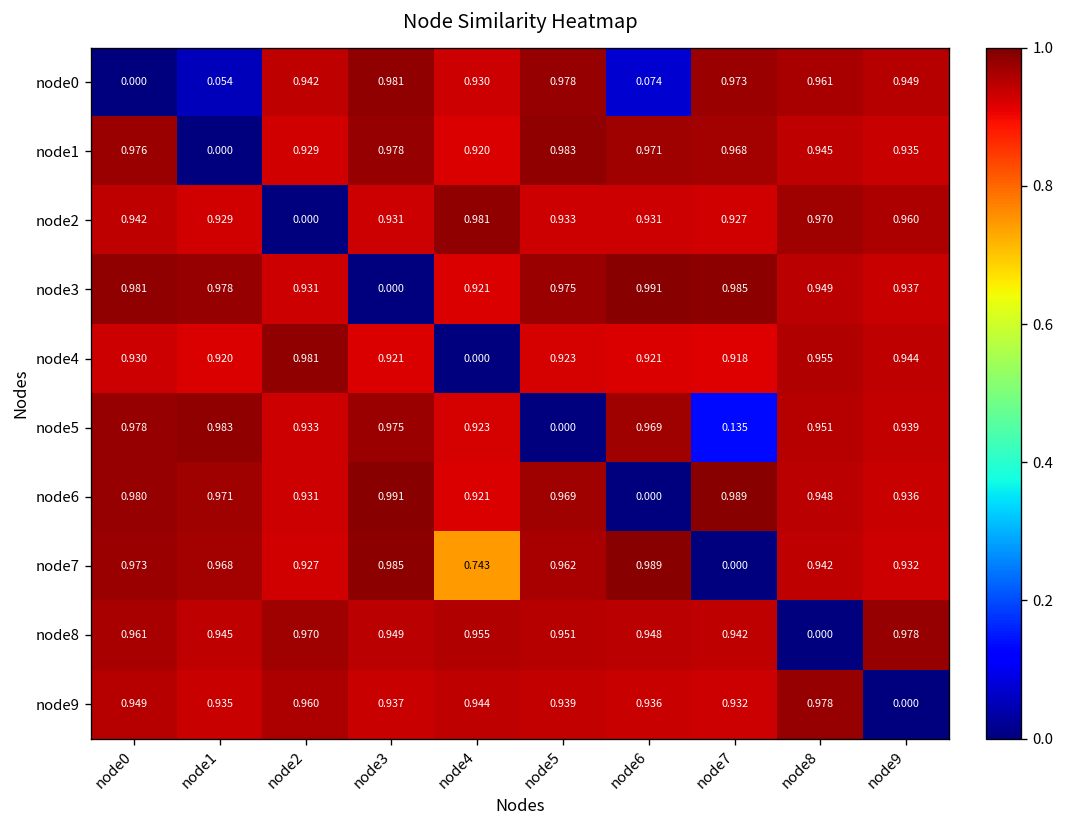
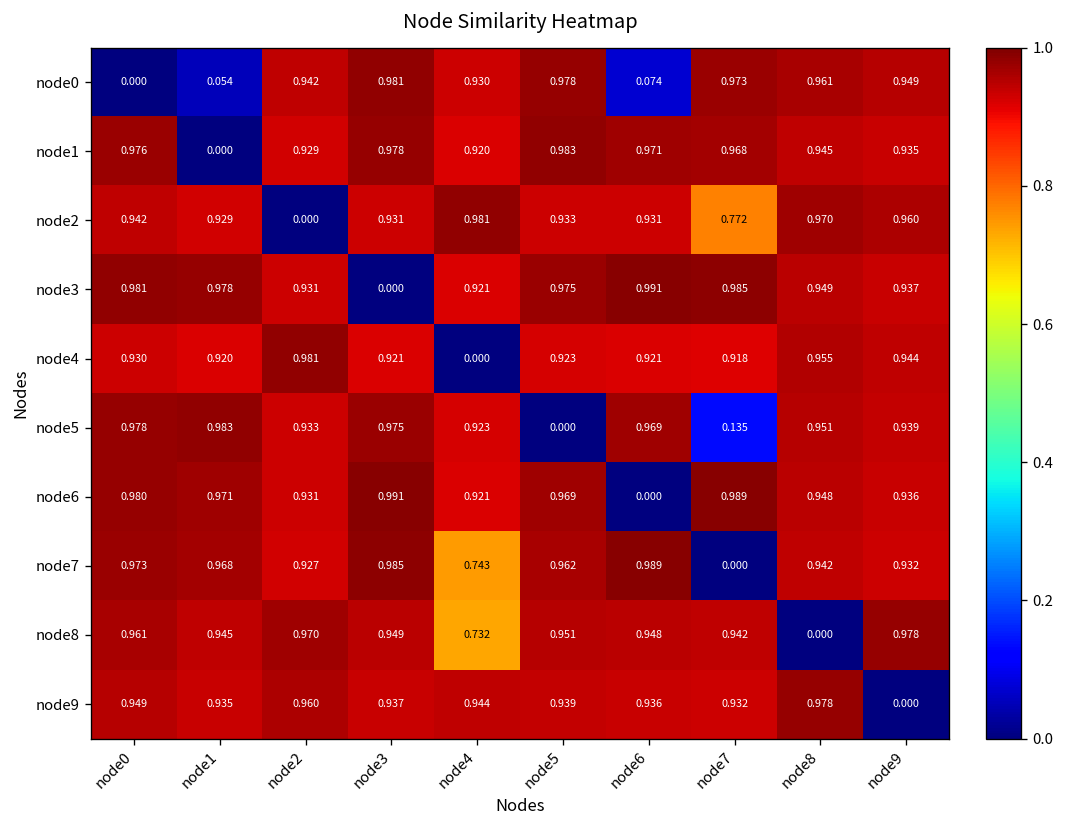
  {
    "node0": {
      "node0": 0.000,
      "node1": 0.054,
      "node2": 0.942,
      "node3": 0.981,
      "node4": 0.930,
      "node5": 0.978,
      "node6": 0.074,
      "node7": 0.973,
      "node8": 0.961,
      "node9": 0.949
    },
    "node1": {
      "node0": 0.976,
      "node1": 0.000,
      "node2": 0.929,
      "node3": 0.978,
      "node4": 0.920,
      "node5": 0.983,
      "node6": 0.971,
      "node7": 0.968,
      "node8": 0.945,
      "node9": 0.935
    },
    "node2": {
      "node0": 0.942,
      "node1": 0.929,
      "node2": 0.000,
      "node3": 0.931,
      "node4": 0.981,
      "node5": 0.933,
      "node6": 0.931,
-     "node7": 0.927,
+     "node7": 0.772,
      "node8": 0.970,
      "node9": 0.960
    },
    "node3": {
      "node0": 0.981,
      "node1": 0.978,
      "node2": 0.931,
      "node3": 0.000,
      "node4": 0.921,
      "node5": 0.975,
      "node6": 0.991,
      "node7": 0.985,
      "node8": 0.949,
      "node9": 0.937
    },
    "node4": {
      "node0": 0.930,
      "node1": 0.920,
      "node2": 0.981,
      "node3": 0.921,
      "node4": 0.000,
      "node5": 0.923,
      "node6": 0.921,
      "node7": 0.918,
      "node8": 0.955,
      "node9": 0.944
    },
    "node5": {
      "node0": 0.978,
      "node1": 0.983,
      "node2": 0.933,
      "node3": 0.975,
      "node4": 0.923,
      "node5": 0.000,
      "node6": 0.969,
      "node7": 0.135,
      "node8": 0.951,
      "node9": 0.939
    },
    "node6": {
      "node0": 0.980,
      "node1": 0.971,
      "node2": 0.931,
      "node3": 0.991,
      "node4": 0.921,
      "node5": 0.969,
      "node6": 0.000,
      "node7": 0.989,
      "node8": 0.948,
      "node9": 0.936
    },
    "node7": {
      "node0": 0.973,
      "node1": 0.968,
      "node2": 0.927,
      "node3": 0.985,
      "node4": 0.743,
      "node5": 0.962,
      "node6": 0.989,
      "node7": 0.000,
      "node8": 0.942,
      "node9": 0.932
    },
    "node8": {
      "node0": 0.961,
      "node1": 0.945,
      "node2": 0.970,
      "node3": 0.949,
-     "node4": 0.955,
+     "node4": 0.732,
      "node5": 0.951,
      "node6": 0.948,
      "node7": 0.942,
      "node8": 0.000,
      "node9": 0.978
    },
    "node9": {
      "node0": 0.949,
      "node1": 0.935,
      "node2": 0.960,
      "node3": 0.937,
      "node4": 0.944,
      "node5": 0.939,
      "node6": 0.936,
      "node7": 0.932,
      "node8": 0.978,
      "node9": 0.000
    }
  }
